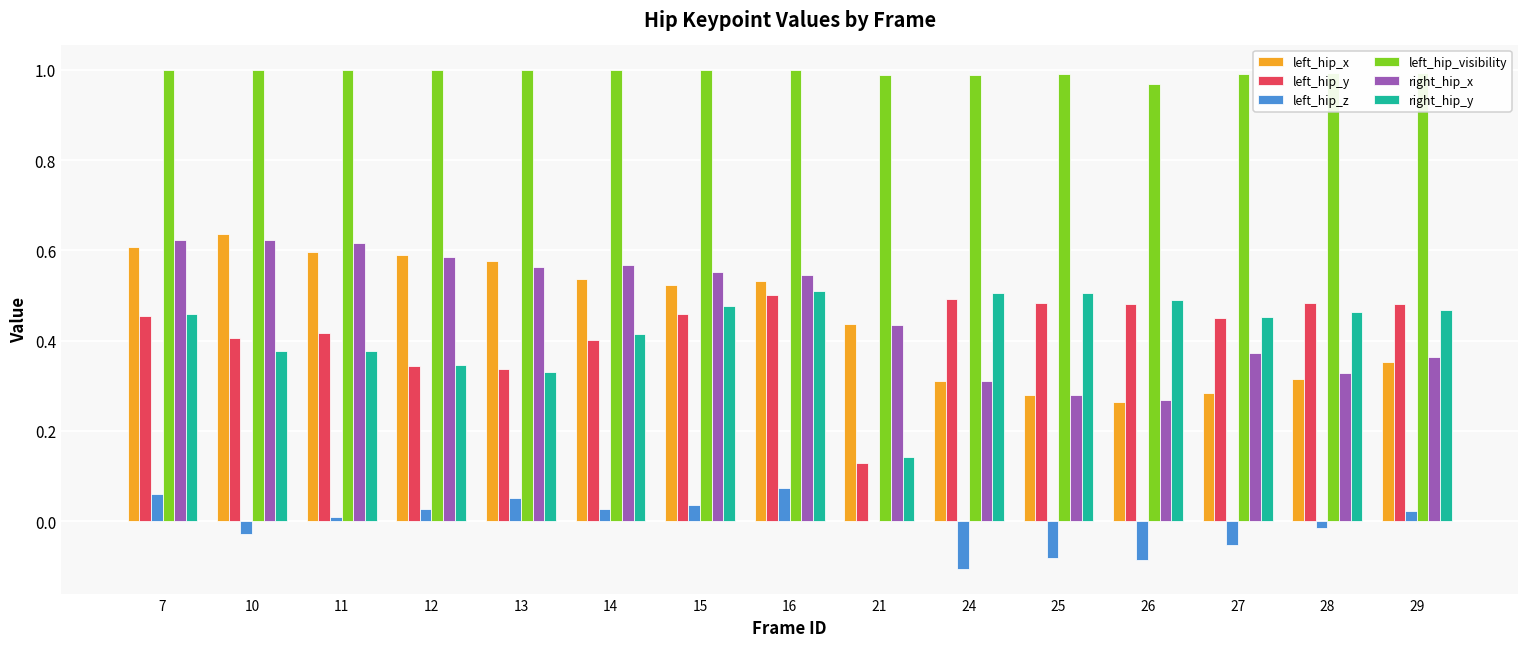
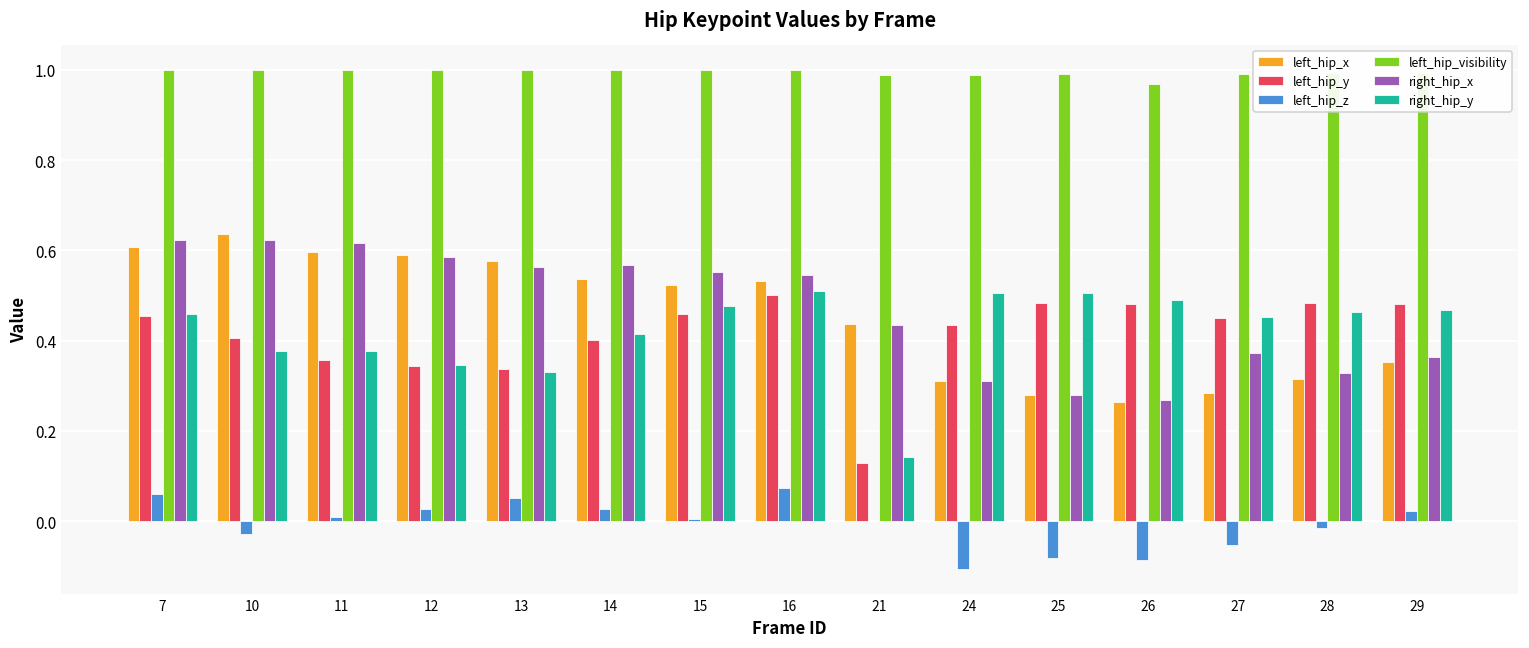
  {
    "left_hip_x": {
      "7": 0.61,
      "10": 0.64,
      "11": 0.60,
      "12": 0.59,
      "13": 0.58,
      "14": 0.54,
      "15": 0.52,
      "16": 0.53,
      "21": 0.44,
      "24": 0.31,
      "25": 0.28,
      "26": 0.26,
      "27": 0.28,
      "28": 0.31,
      "29": 0.35
    },
    "left_hip_y": {
      "7": 0.45,
      "10": 0.41,
-     "11": 0.42,
+     "11": 0.36,
      "12": 0.34,
      "13": 0.34,
      "14": 0.40,
      "15": 0.46,
      "16": 0.50,
      "21": 0.13,
-     "24": 0.49,
+     "24": 0.43,
      "25": 0.48,
      "26": 0.48,
      "27": 0.45,
      "28": 0.48,
      "29": 0.48
    },
    "left_hip_z": {
      "7": 0.06,
      "10": -0.03,
      "11": 0.01,
      "12": 0.03,
      "13": 0.05,
      "14": 0.03,
-     "15": 0.04,
+     "15": 0.01,
      "16": 0.07,
      "24": -0.11,
      "25": -0.08,
      "26": -0.09,
      "27": -0.05,
      "28": -0.01,
      "29": 0.02
    },
    "left_hip_visibility": {
      "7": 1.00,
      "10": 1.00,
      "11": 1.00,
      "12": 1.00,
      "13": 1.00,
      "14": 1.00,
      "15": 1.00,
      "16": 1.00,
      "21": 0.99,
      "24": 0.99,
      "25": 0.99,
      "26": 0.97,
      "27": 0.99
    },
    "right_hip_x": {
      "7": 0.62,
      "10": 0.62,
      "11": 0.62,
      "12": 0.59,
      "13": 0.56,
      "14": 0.57,
      "15": 0.55,
      "16": 0.54,
      "21": 0.43,
      "24": 0.31,
      "25": 0.28,
      "26": 0.27,
      "27": 0.37,
      "28": 0.33,
      "29": 0.36
    },
    "right_hip_y": {
      "7": 0.46,
      "10": 0.38,
      "11": 0.38,
      "12": 0.35,
      "13": 0.33,
      "14": 0.41,
      "15": 0.48,
      "16": 0.51,
      "21": 0.14,
      "24": 0.51,
      "25": 0.51,
      "26": 0.49,
      "27": 0.45,
      "28": 0.46,
      "29": 0.47
    }
  }
